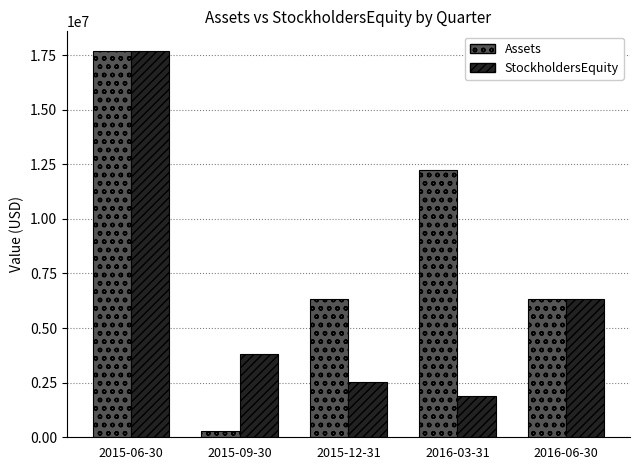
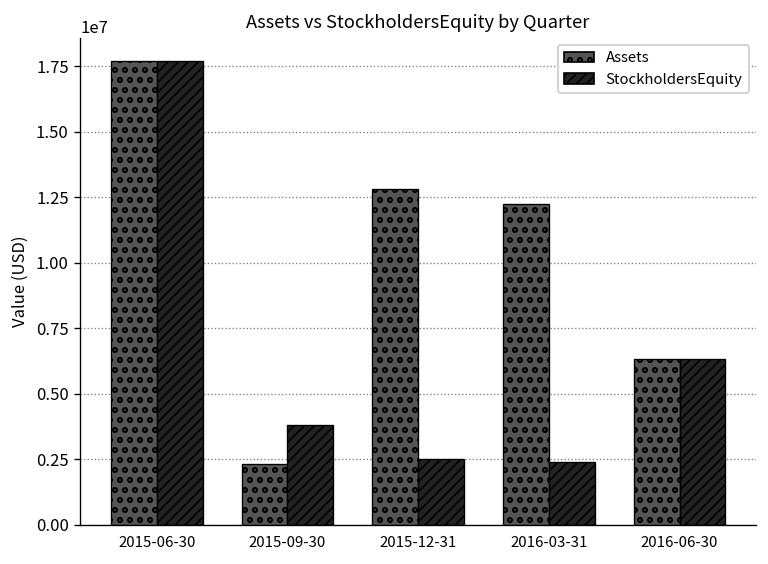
  {
    "Assets": {
      "2015-06-30": 17700000,
-     "2015-09-30": 300000,
-     "2015-12-31": 6300000,
+     "2015-09-30": 2300000,
+     "2015-12-31": 12800000,
      "2016-03-31": 12200000,
      "2016-06-30": 6300000
    },
    "StockholdersEquity": {
      "2015-06-30": 17700000,
      "2015-09-30": 3800000,
      "2015-12-31": 2500000,
-     "2016-03-31": 1900000,
+     "2016-03-31": 2400000,
      "2016-06-30": 6300000
    }
  }
